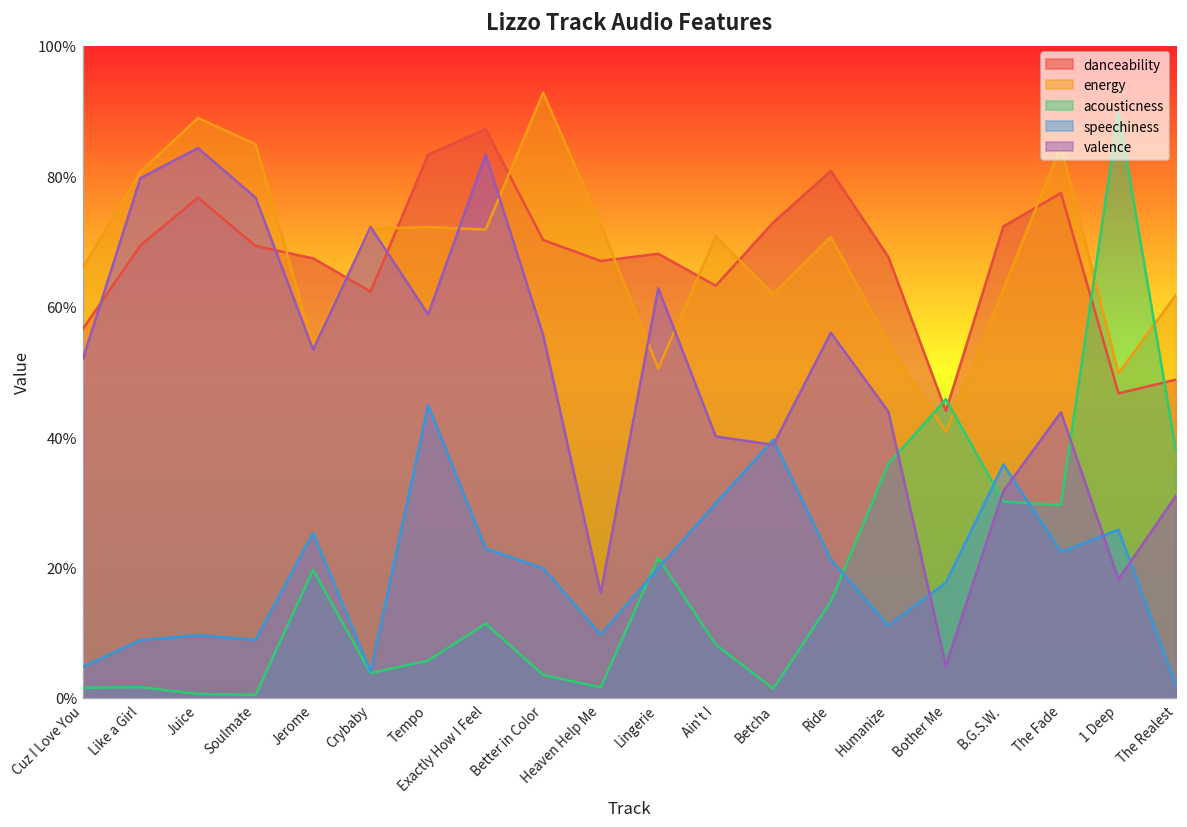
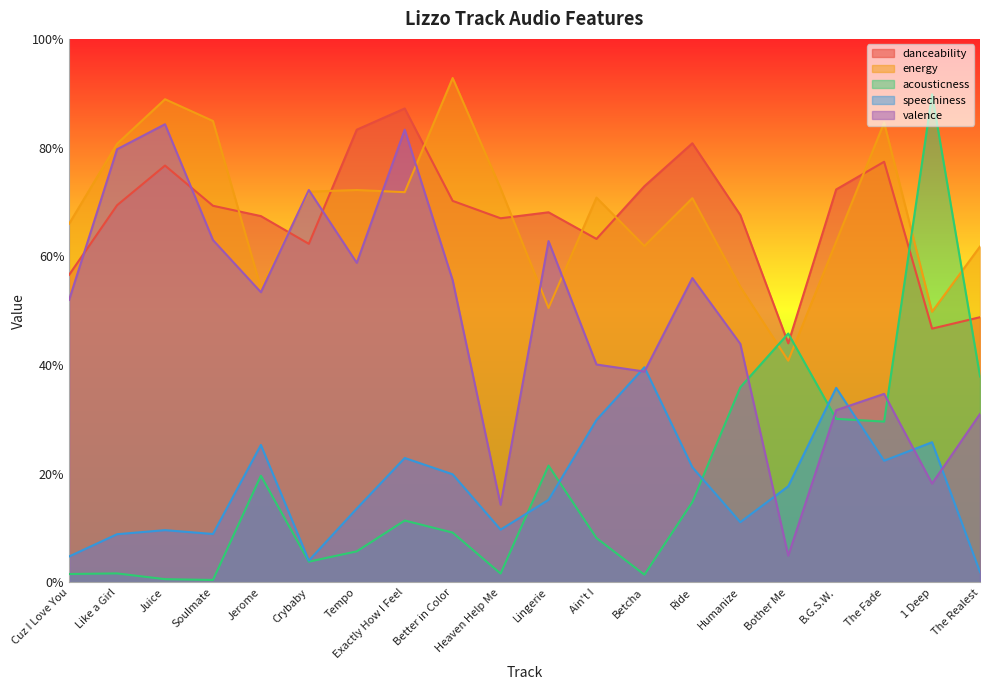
  {
    "danceability": {
      "Cuz I Love You": "57%",
      "Like a Girl": "69%",
      "Juice": "77%",
      "Soulmate": "69%",
      "Jerome": "67%",
      "Crybaby": "62%",
      "Tempo": "83%",
      "Exactly How I Feel": "87%",
      "Better in Color": "70%",
      "Heaven Help Me": "67%",
      "Lingerie": "68%",
      "Ain't I": "63%",
      "Betcha": "73%",
      "Ride": "81%",
      "Humanize": "68%",
      "Bother Me": "44%",
      "B.G.S.W.": "72%",
      "The Fade": "77%",
      "1 Deep": "47%",
      "The Realest": "49%"
    },
    "energy": {
      "Cuz I Love You": "66%",
      "Like a Girl": "81%",
      "Juice": "89%",
      "Soulmate": "85%",
      "Jerome": "54%",
      "Tempo": "72%",
      "Exactly How I Feel": "72%",
      "Better in Color": "93%",
      "Heaven Help Me": "73%",
      "Lingerie": "51%",
      "Ain't I": "71%",
      "Betcha": "62%",
      "Ride": "71%",
      "Humanize": "54%",
      "Bother Me": "41%",
      "B.G.S.W.": "63%",
      "1 Deep": "50%",
      "The Realest": "62%"
    },
    "acousticness": {
      "Cuz I Love You": "2%",
      "Like a Girl": "2%",
      "Juice": "1%",
      "Soulmate": "0%",
      "Jerome": "20%",
      "Tempo": "6%",
      "Exactly How I Feel": "11%",
-     "Better in Color": "4%",
+     "Better in Color": "9%",
      "Heaven Help Me": "2%",
      "Lingerie": "22%",
      "Ain't I": "8%",
      "Betcha": "1%",
      "Ride": "15%",
      "Humanize": "36%",
      "Bother Me": "46%",
      "B.G.S.W.": "30%",
      "The Fade": "30%",
      "The Realest": "38%"
    },
    "speechiness": {
      "Cuz I Love You": "5%",
      "Like a Girl": "9%",
      "Juice": "10%",
      "Soulmate": "9%",
      "Jerome": "25%",
-     "Tempo": "45%",
+     "Tempo": "14%",
      "Exactly How I Feel": "23%",
      "Better in Color": "20%",
      "Heaven Help Me": "10%",
-     "Lingerie": "20%",
+     "Lingerie": "15%",
      "Ain't I": "30%",
      "Betcha": "40%",
      "Ride": "21%",
      "Humanize": "11%",
      "Bother Me": "18%",
      "B.G.S.W.": "36%",
      "The Fade": "22%",
      "1 Deep": "26%",
      "The Realest": "2%"
    },
    "valence": {
      "Cuz I Love You": "52%",
      "Like a Girl": "80%",
      "Juice": "84%",
-     "Soulmate": "77%",
+     "Soulmate": "63%",
      "Jerome": "53%",
      "Tempo": "59%",
      "Exactly How I Feel": "83%",
      "Better in Color": "56%",
-     "Heaven Help Me": "16%",
+     "Heaven Help Me": "14%",
      "Lingerie": "63%",
      "Ain't I": "40%",
      "Betcha": "39%",
      "Ride": "56%",
      "Humanize": "44%",
      "Bother Me": "5%",
      "B.G.S.W.": "32%",
-     "The Fade": "44%",
+     "The Fade": "35%",
      "1 Deep": "18%",
      "The Realest": "31%"
    }
  }
